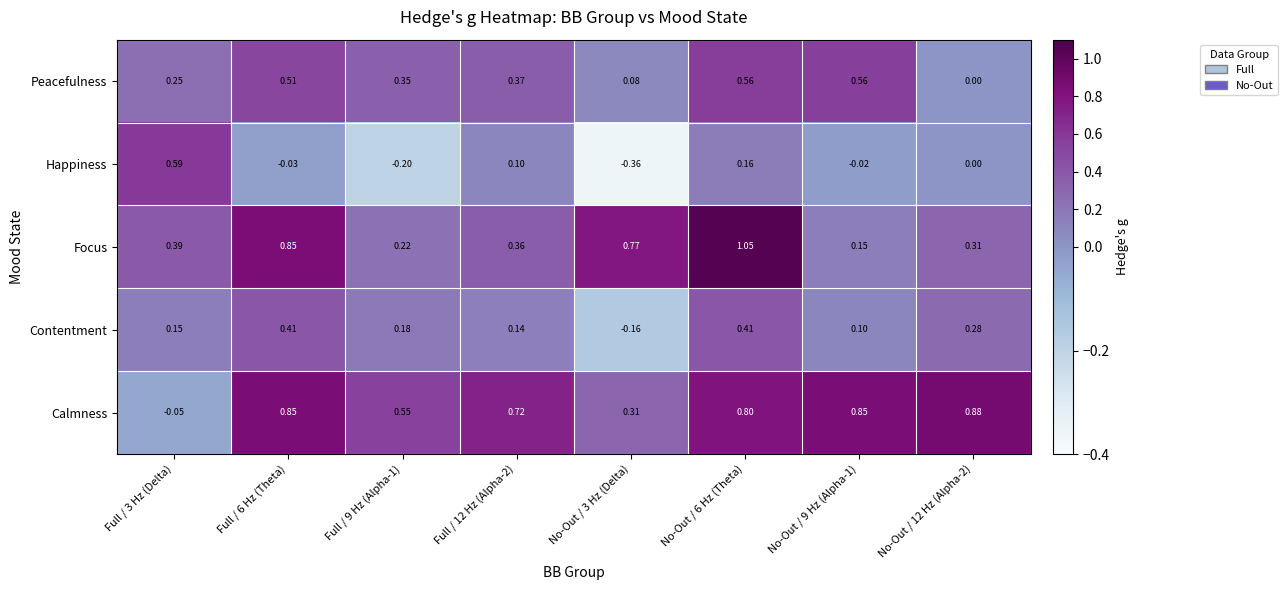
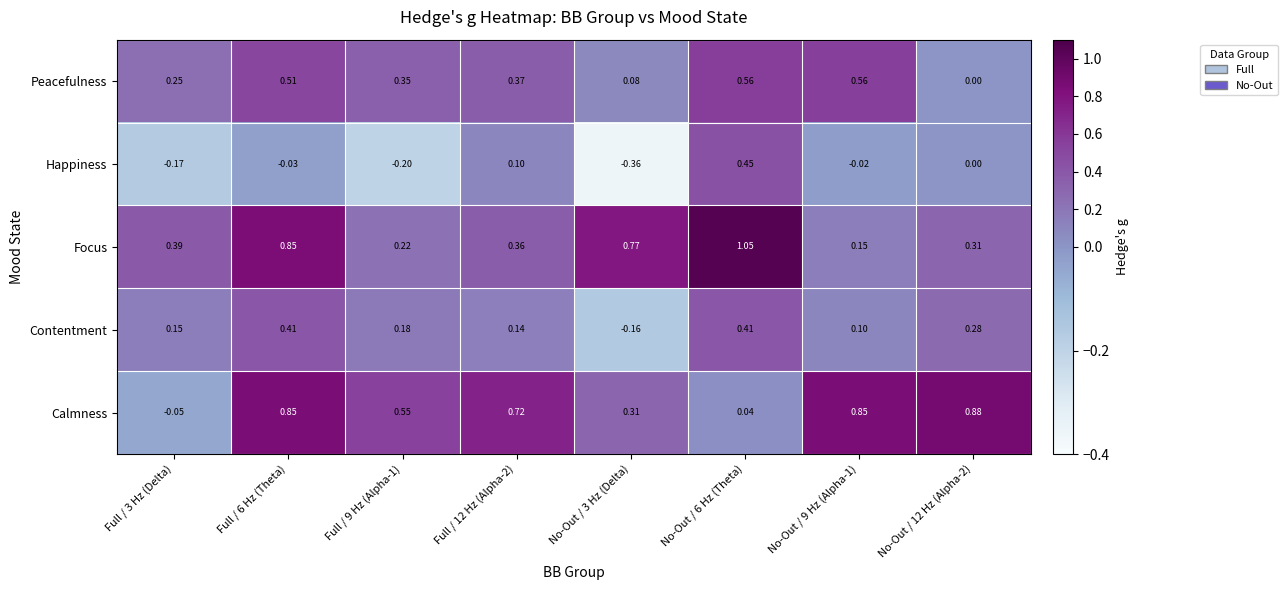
  {
    "Peacefulness": {
      "Full / 3 Hz (Delta)": 0.25,
      "Full / 6 Hz (Theta)": 0.51,
      "Full / 9 Hz (Alpha-1)": 0.35,
      "Full / 12 Hz (Alpha-2)": 0.37,
      "No-Out / 3 Hz (Delta)": 0.08,
      "No-Out / 6 Hz (Theta)": 0.56,
      "No-Out / 9 Hz (Alpha-1)": 0.56,
      "No-Out / 12 Hz (Alpha-2)": 0.00
    },
    "Happiness": {
-     "Full / 3 Hz (Delta)": 0.59,
+     "Full / 3 Hz (Delta)": -0.17,
      "Full / 6 Hz (Theta)": -0.03,
      "Full / 9 Hz (Alpha-1)": -0.20,
      "Full / 12 Hz (Alpha-2)": 0.10,
      "No-Out / 3 Hz (Delta)": -0.36,
-     "No-Out / 6 Hz (Theta)": 0.16,
+     "No-Out / 6 Hz (Theta)": 0.45,
      "No-Out / 9 Hz (Alpha-1)": -0.02,
      "No-Out / 12 Hz (Alpha-2)": 0.00
    },
    "Focus": {
      "Full / 3 Hz (Delta)": 0.39,
      "Full / 6 Hz (Theta)": 0.85,
      "Full / 9 Hz (Alpha-1)": 0.22,
      "Full / 12 Hz (Alpha-2)": 0.36,
      "No-Out / 3 Hz (Delta)": 0.77,
      "No-Out / 6 Hz (Theta)": 1.05,
      "No-Out / 9 Hz (Alpha-1)": 0.15,
      "No-Out / 12 Hz (Alpha-2)": 0.31
    },
    "Contentment": {
      "Full / 3 Hz (Delta)": 0.15,
      "Full / 6 Hz (Theta)": 0.41,
      "Full / 9 Hz (Alpha-1)": 0.18,
      "Full / 12 Hz (Alpha-2)": 0.14,
      "No-Out / 3 Hz (Delta)": -0.16,
      "No-Out / 6 Hz (Theta)": 0.41,
      "No-Out / 9 Hz (Alpha-1)": 0.10,
      "No-Out / 12 Hz (Alpha-2)": 0.28
    },
    "Calmness": {
      "Full / 3 Hz (Delta)": -0.05,
      "Full / 6 Hz (Theta)": 0.85,
      "Full / 9 Hz (Alpha-1)": 0.55,
      "Full / 12 Hz (Alpha-2)": 0.72,
      "No-Out / 3 Hz (Delta)": 0.31,
-     "No-Out / 6 Hz (Theta)": 0.80,
+     "No-Out / 6 Hz (Theta)": 0.04,
      "No-Out / 9 Hz (Alpha-1)": 0.85,
      "No-Out / 12 Hz (Alpha-2)": 0.88
    }
  }
